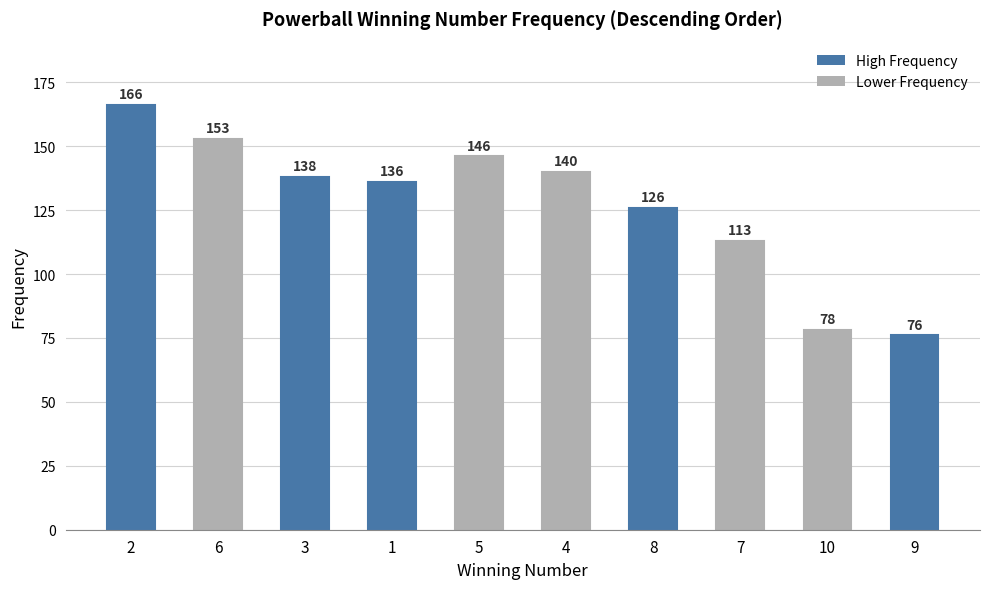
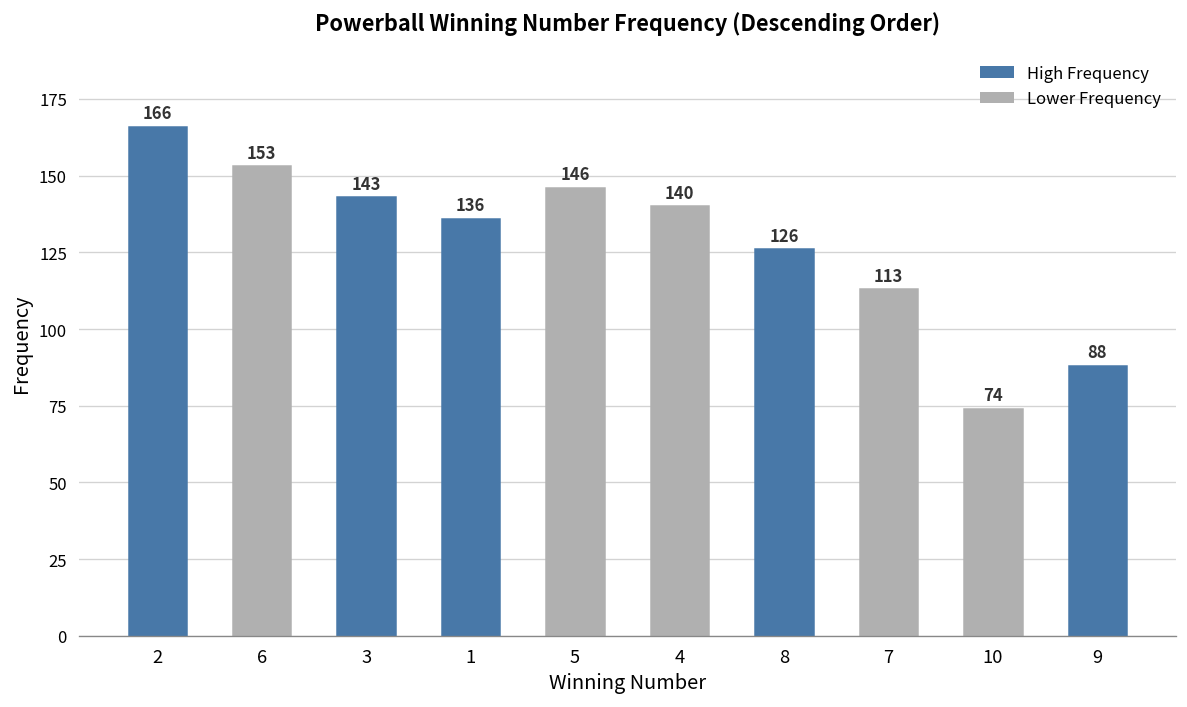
  {
    "2": 166,
    "6": 153,
-   "3": 138,
+   "3": 143,
    "1": 136,
    "5": 146,
    "4": 140,
    "8": 126,
    "7": 113,
-   "10": 78,
-   "9": 76
+   "10": 74,
+   "9": 88
  }
